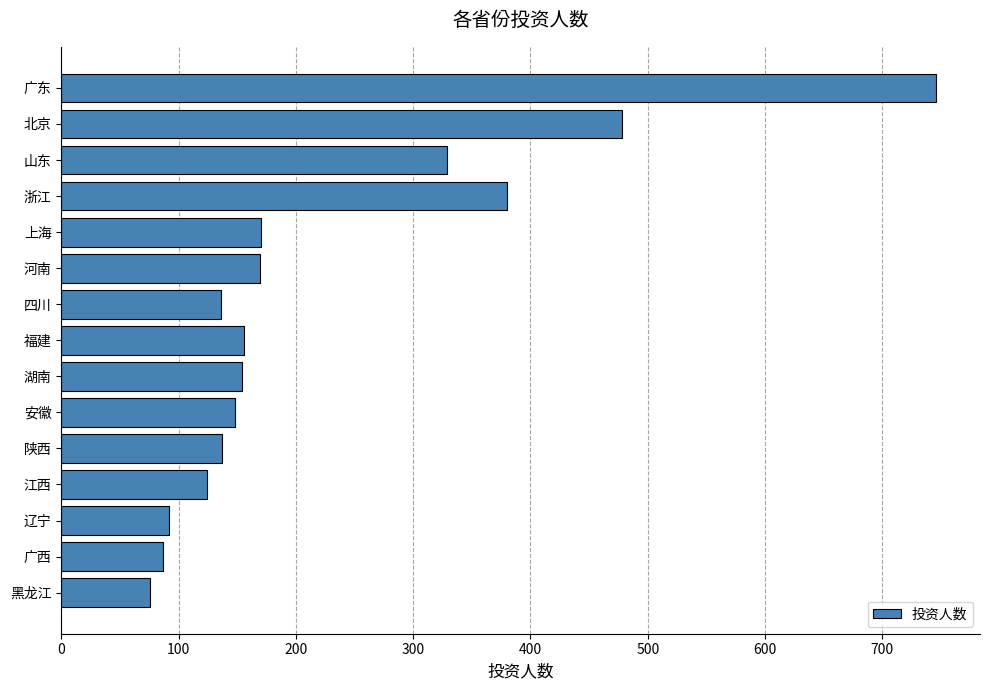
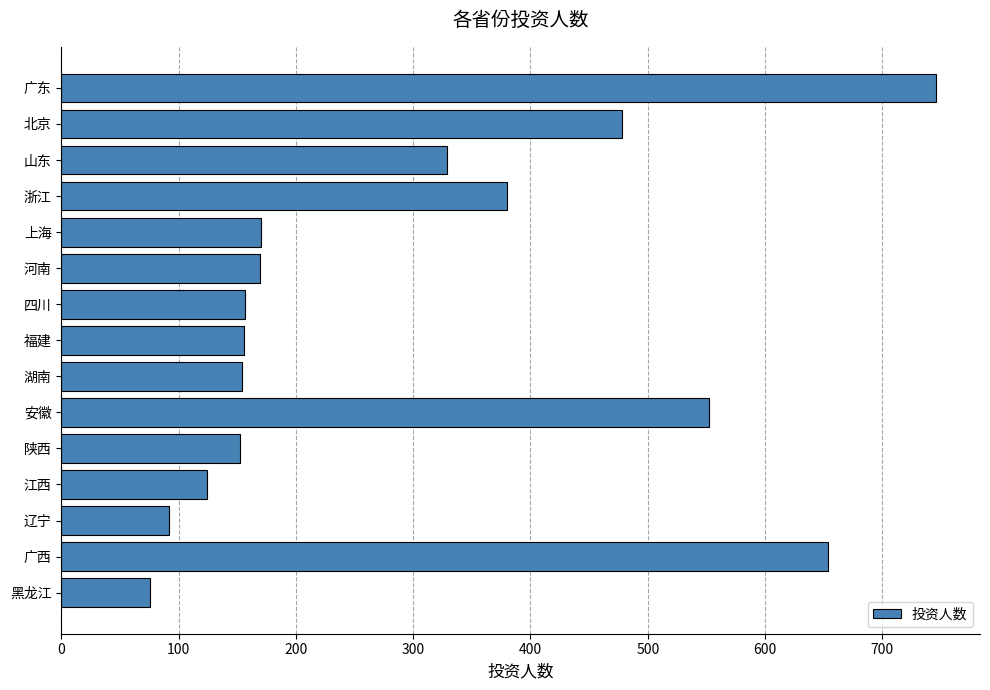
  {
    "广东": 746,
    "北京": 478,
    "山东": 329,
    "浙江": 380,
    "上海": 170,
    "河南": 169,
-   "四川": 136,
+   "四川": 157,
    "福建": 156,
    "湖南": 154,
-   "安徽": 148,
-   "陕西": 137,
+   "安徽": 552,
+   "陕西": 152,
    "江西": 124,
    "辽宁": 92,
-   "广西": 87,
+   "广西": 654,
    "黑龙江": 76
  }
